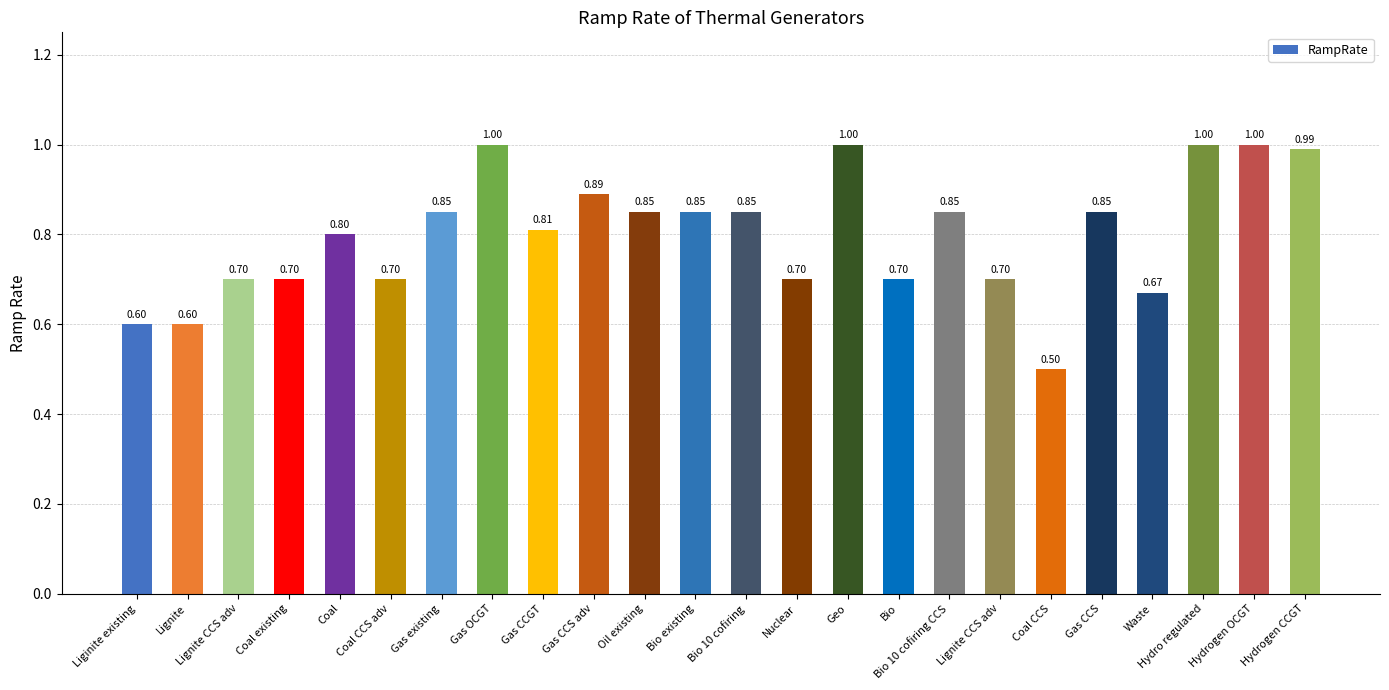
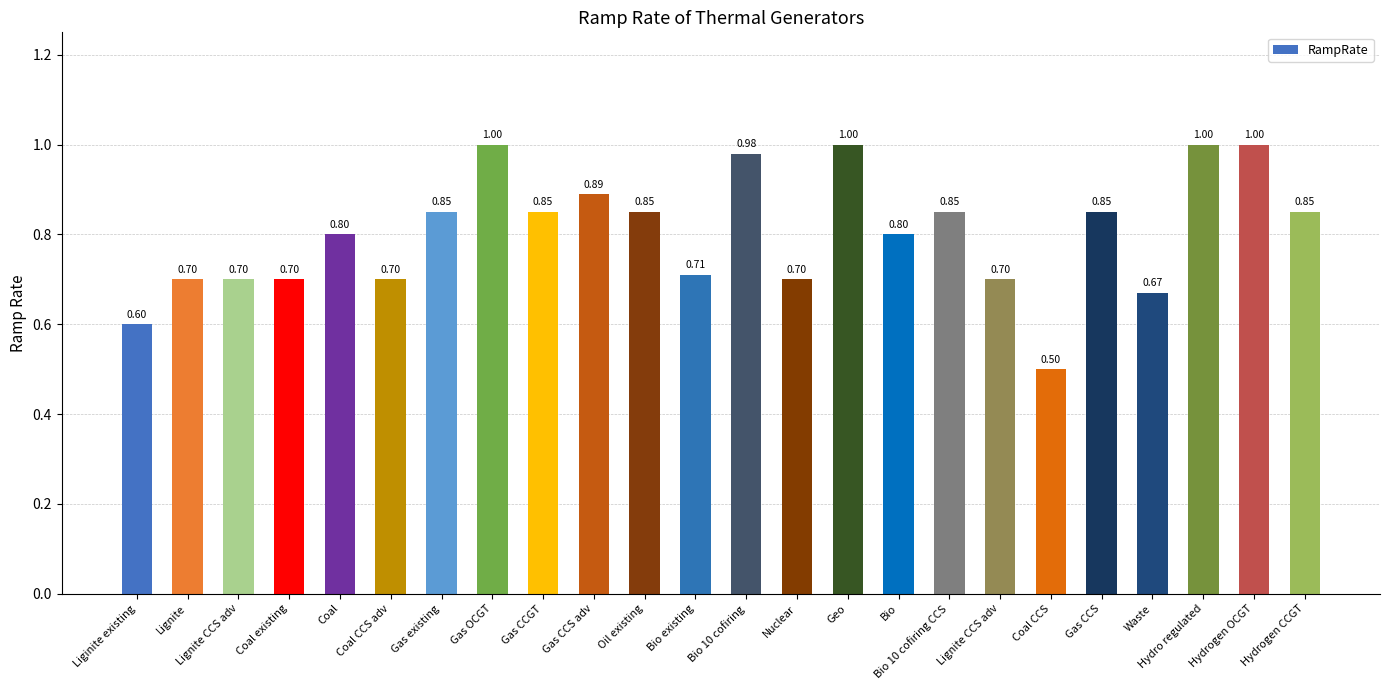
  {
    "Liginite existing": 0.60,
-   "Lignite": 0.60,
+   "Lignite": 0.70,
    "Coal existing": 0.70,
    "Coal": 0.80,
    "Coal CCS adv": 0.70,
    "Gas existing": 0.85,
    "Gas OCGT": 1.00,
-   "Gas CCGT": 0.81,
+   "Gas CCGT": 0.85,
    "Gas CCS adv": 0.89,
    "Oil existing": 0.85,
-   "Bio existing": 0.85,
-   "Bio 10 cofiring": 0.85,
+   "Bio existing": 0.71,
+   "Bio 10 cofiring": 0.98,
    "Nuclear": 0.70,
    "Geo": 1.00,
-   "Bio": 0.70,
+   "Bio": 0.80,
    "Bio 10 cofiring CCS": 0.85,
    "Coal CCS": 0.50,
    "Gas CCS": 0.85,
    "Waste": 0.67,
    "Hydro regulated": 1.00,
    "Hydrogen OCGT": 1.00,
-   "Hydrogen CCGT": 0.99
+   "Hydrogen CCGT": 0.85
  }
